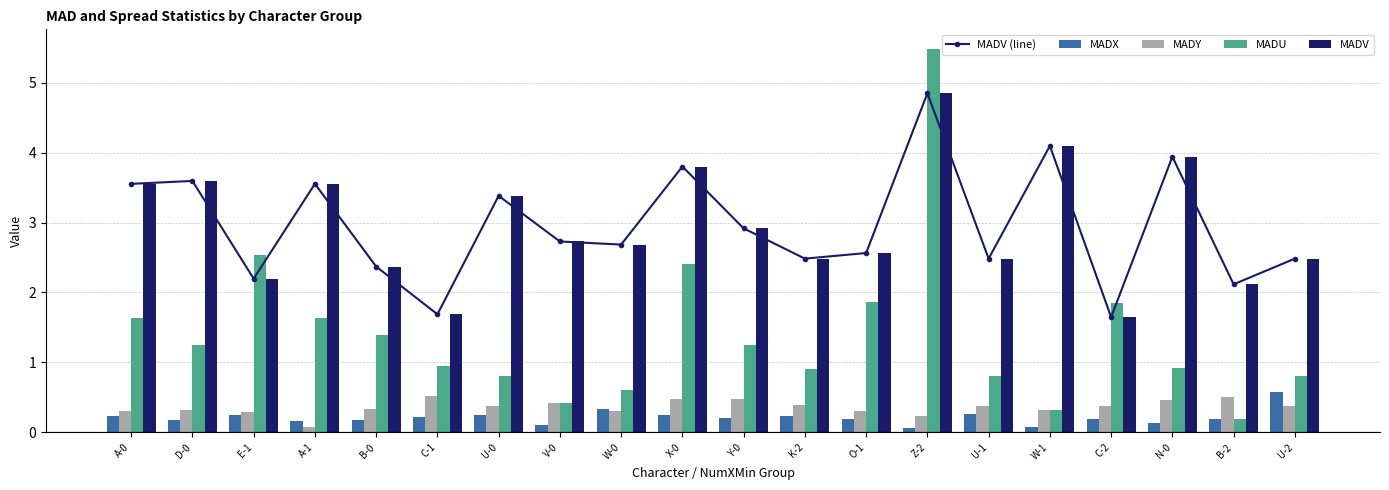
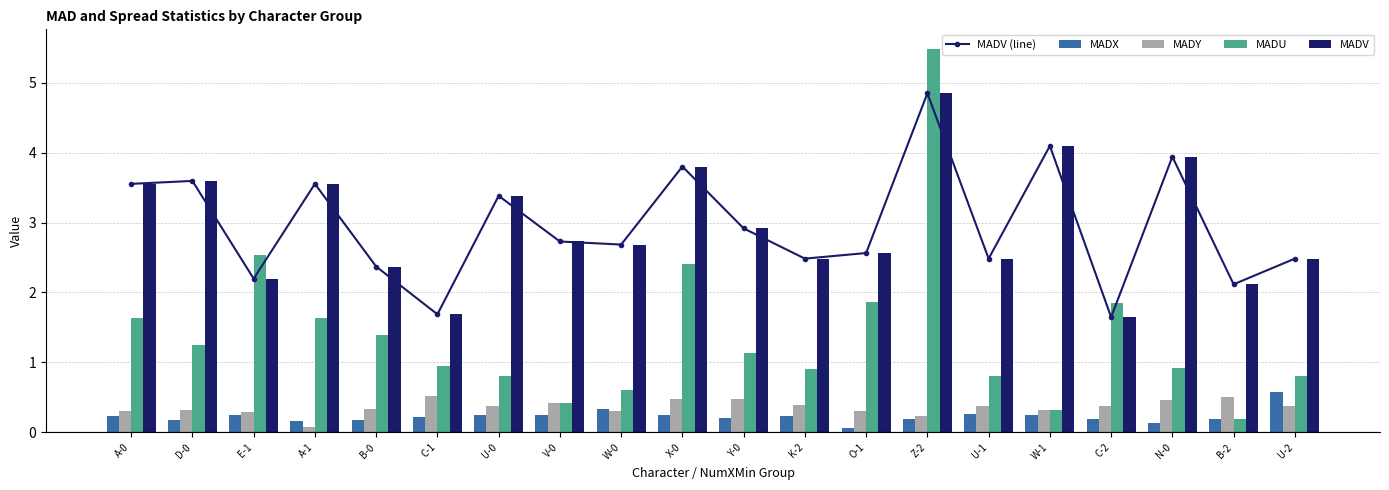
  {
    "MADX": {
      "A-0": 0.2,
      "D-0": 0.2,
      "E-1": 0.2,
      "A-1": 0.2,
      "B-0": 0.2,
      "C-1": 0.2,
      "U-0": 0.3,
-     "V-0": 0.1,
+     "V-0": 0.2,
      "W-0": 0.3,
      "X-0": 0.2,
      "Y-0": 0.2,
      "K-2": 0.2,
-     "O-1": 0.2,
-     "Z-2": 0.1,
+     "O-1": 0.1,
+     "Z-2": 0.2,
      "U-1": 0.3,
-     "W-1": 0.1,
+     "W-1": 0.2,
      "C-2": 0.2,
      "N-0": 0.1,
      "B-2": 0.2,
      "U-2": 0.6
    },
    "MADY": {
      "A-0": 0.3,
      "D-0": 0.3,
      "E-1": 0.3,
      "A-1": 0.1,
      "B-0": 0.3,
      "C-1": 0.5,
      "U-0": 0.4,
      "V-0": 0.4,
      "W-0": 0.3,
      "X-0": 0.5,
      "Y-0": 0.5,
      "K-2": 0.4,
      "O-1": 0.3,
      "Z-2": 0.2,
      "U-1": 0.4,
      "W-1": 0.3,
      "C-2": 0.4,
      "N-0": 0.5,
      "B-2": 0.5,
      "U-2": 0.4
    },
    "MADU": {
      "A-0": 1.6,
      "D-0": 1.3,
      "E-1": 2.5,
      "A-1": 1.6,
      "B-0": 1.4,
      "C-1": 0.9,
      "U-0": 0.8,
      "V-0": 0.4,
      "W-0": 0.6,
      "X-0": 2.4,
-     "Y-0": 1.3,
+     "Y-0": 1.1,
      "K-2": 0.9,
      "O-1": 1.9,
      "Z-2": 5.5,
      "U-1": 0.8,
      "W-1": 0.3,
      "C-2": 1.9,
      "N-0": 0.9,
      "B-2": 0.2,
      "U-2": 0.8
    }
  }
